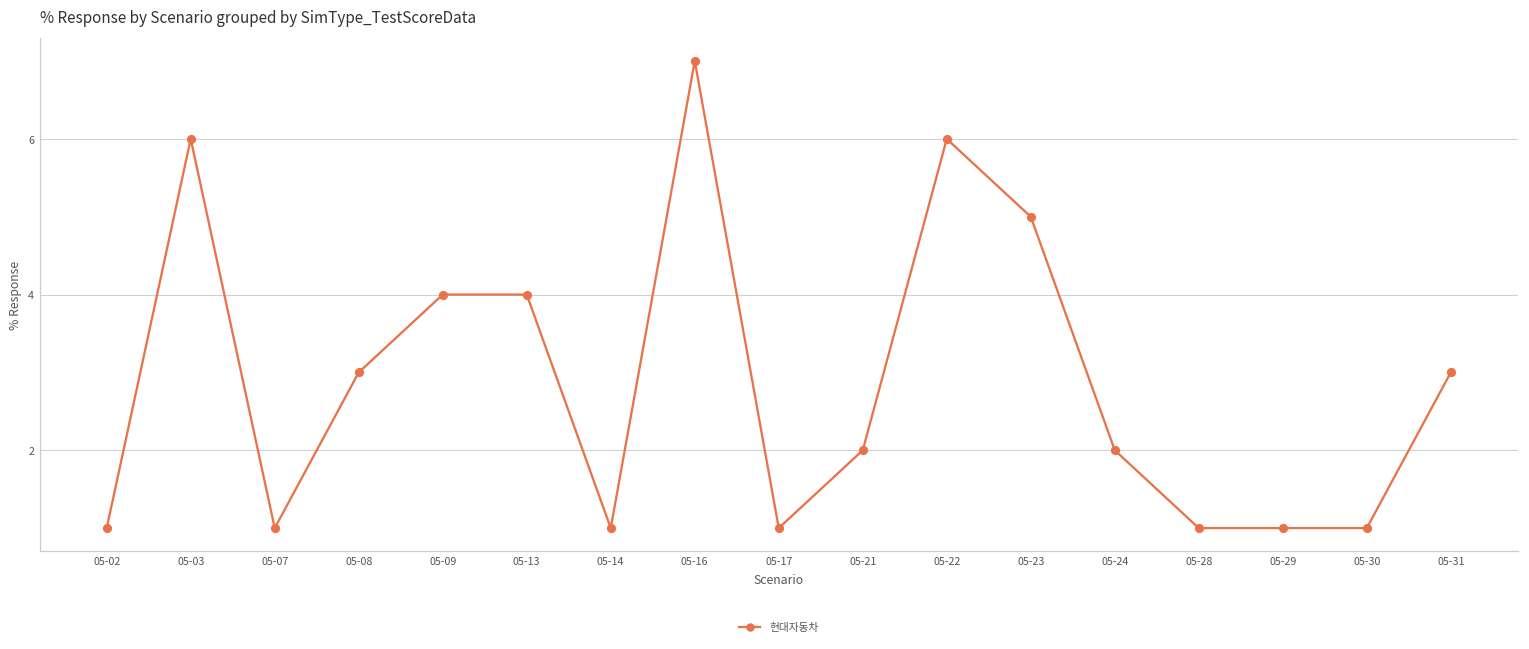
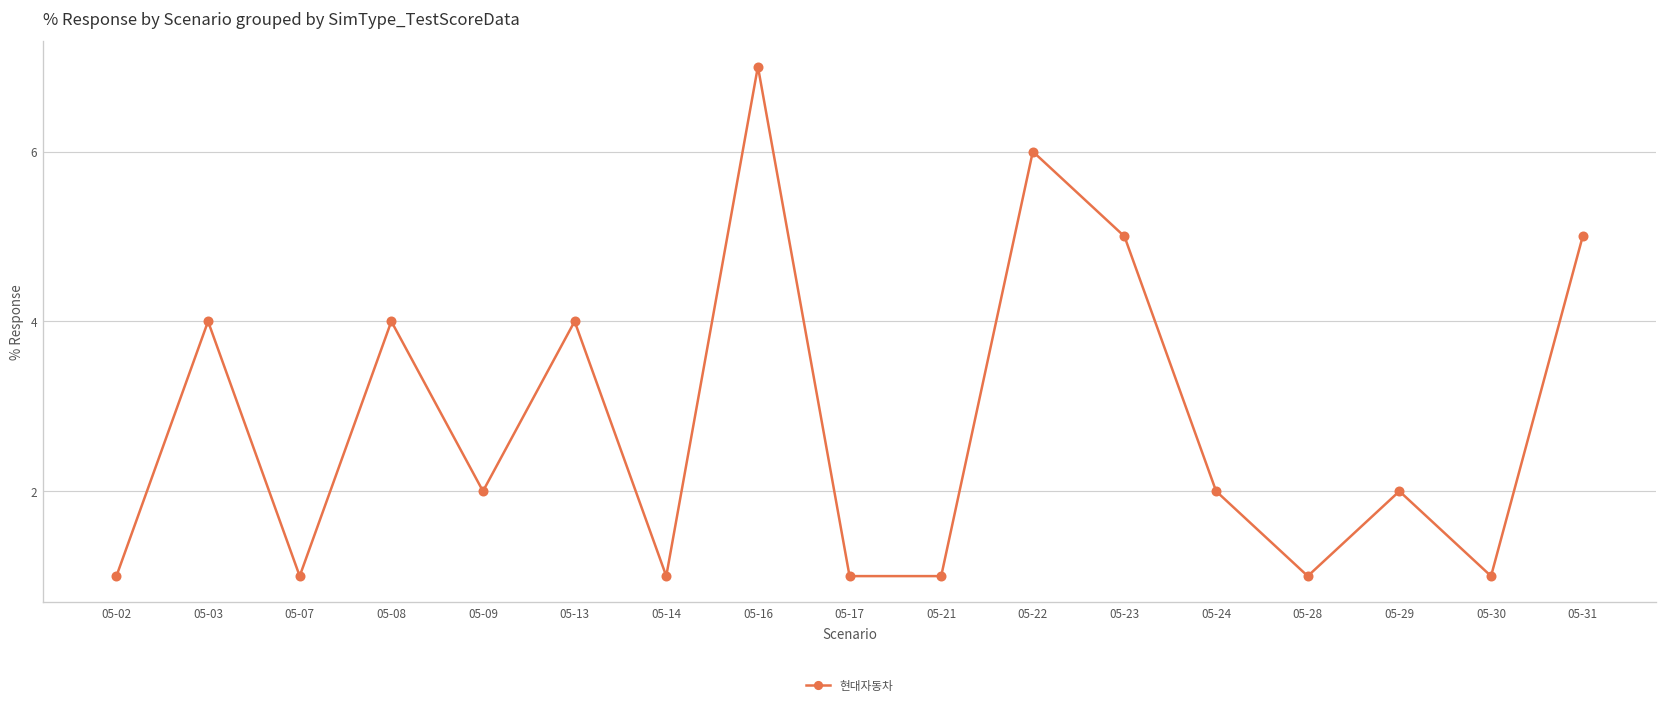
  {
    "05-02": 1,
-   "05-03": 6,
+   "05-03": 4,
    "05-07": 1,
-   "05-08": 3,
-   "05-09": 4,
+   "05-08": 4,
+   "05-09": 2,
    "05-13": 4,
    "05-14": 1,
    "05-16": 7,
    "05-17": 1,
-   "05-21": 2,
+   "05-21": 1,
    "05-22": 6,
    "05-23": 5,
    "05-24": 2,
    "05-28": 1,
-   "05-29": 1,
+   "05-29": 2,
    "05-30": 1,
-   "05-31": 3
+   "05-31": 5
  }
